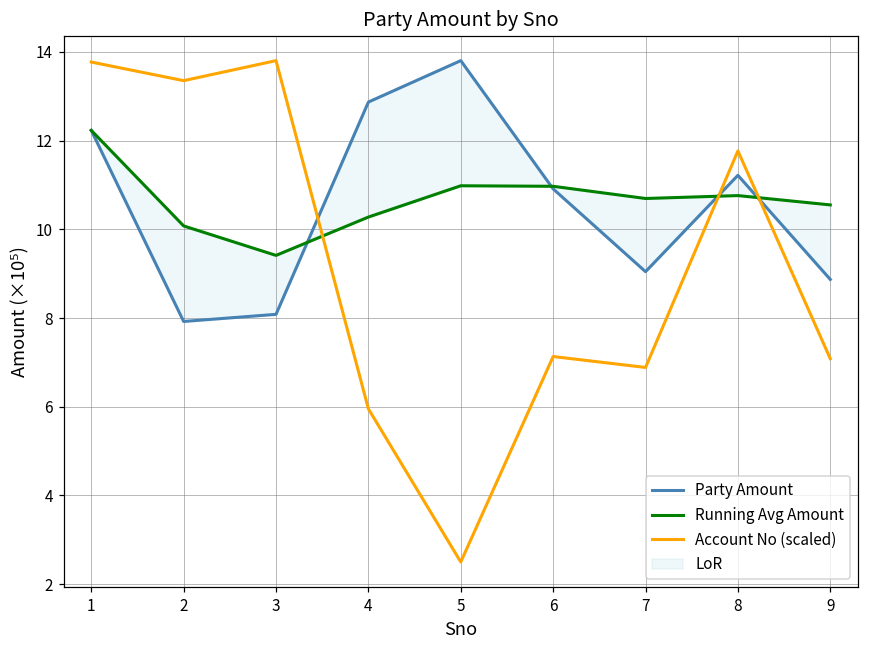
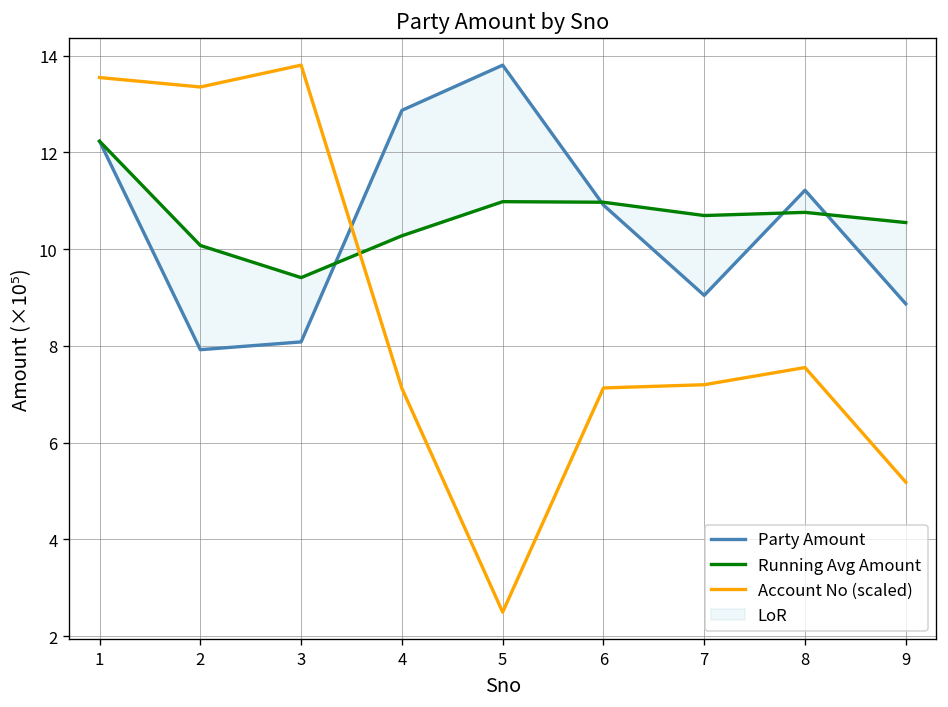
  {
    "Party Amount": {
      "2": 7.9,
      "3": 8.1,
      "7": 9.0,
      "9": 8.9
    },
    "Running Avg Amount": {
      "4": 10.3,
      "5": 11.0,
      "8": 10.8
    },
    "Account No (scaled)": {
-     "1": 13.8,
+     "1": 13.5,
      "2": 13.4,
      "3": 13.8,
-     "4": 6.0,
+     "4": 7.1,
      "5": 2.5,
      "6": 7.1,
-     "7": 6.9,
-     "8": 11.8,
-     "9": 7.1
+     "7": 7.2,
+     "8": 7.6,
+     "9": 5.2
    }
  }
